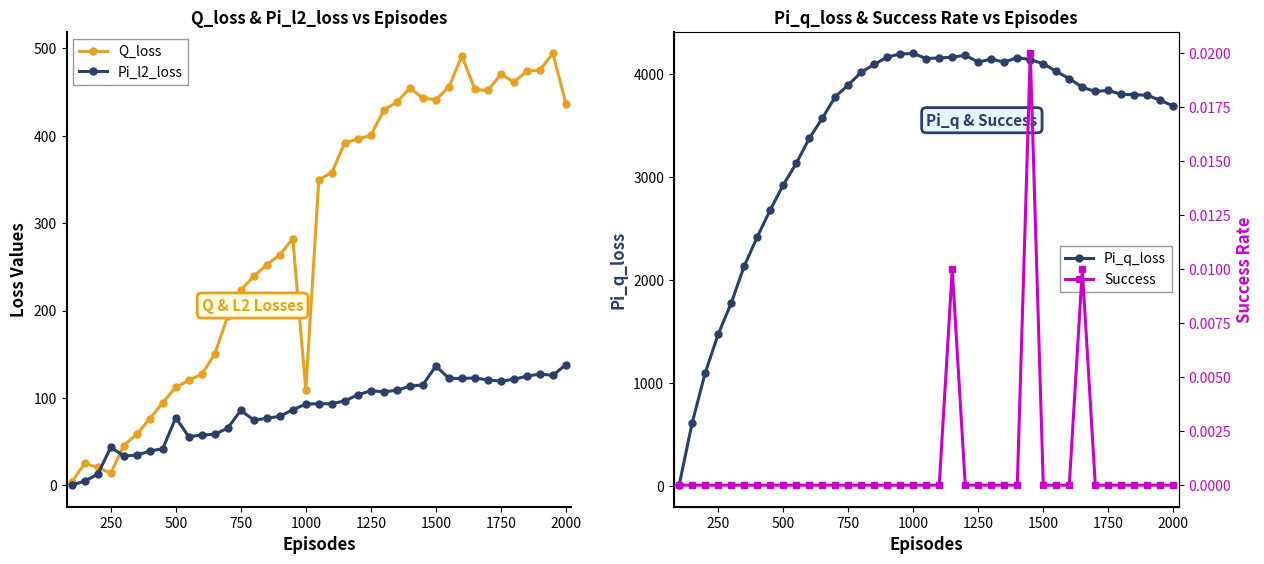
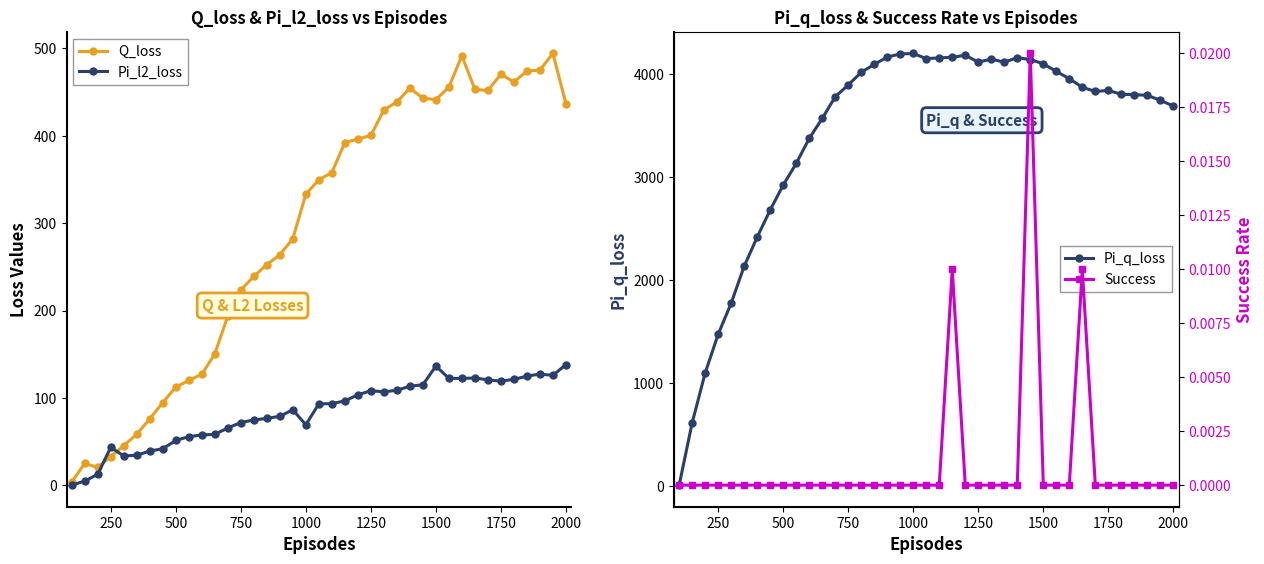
  {
    "Q_loss & Pi_l2_loss vs Episodes": {
      "Q_loss": {
-       "250": 10,
+       "250": 30,
        "500": 110,
        "750": 220,
-       "1000": 110,
+       "1000": 330,
        "1250": 400,
        "1500": 440,
        "1750": 470,
        "2000": 440
      },
      "Pi_l2_loss": {
        "250": 40,
-       "500": 80,
-       "750": 90,
-       "1000": 90,
+       "500": 50,
+       "750": 70,
+       "1000": 70,
        "1250": 110,
        "1500": 140,
        "1750": 120,
        "2000": 140
      }
    }
  }
